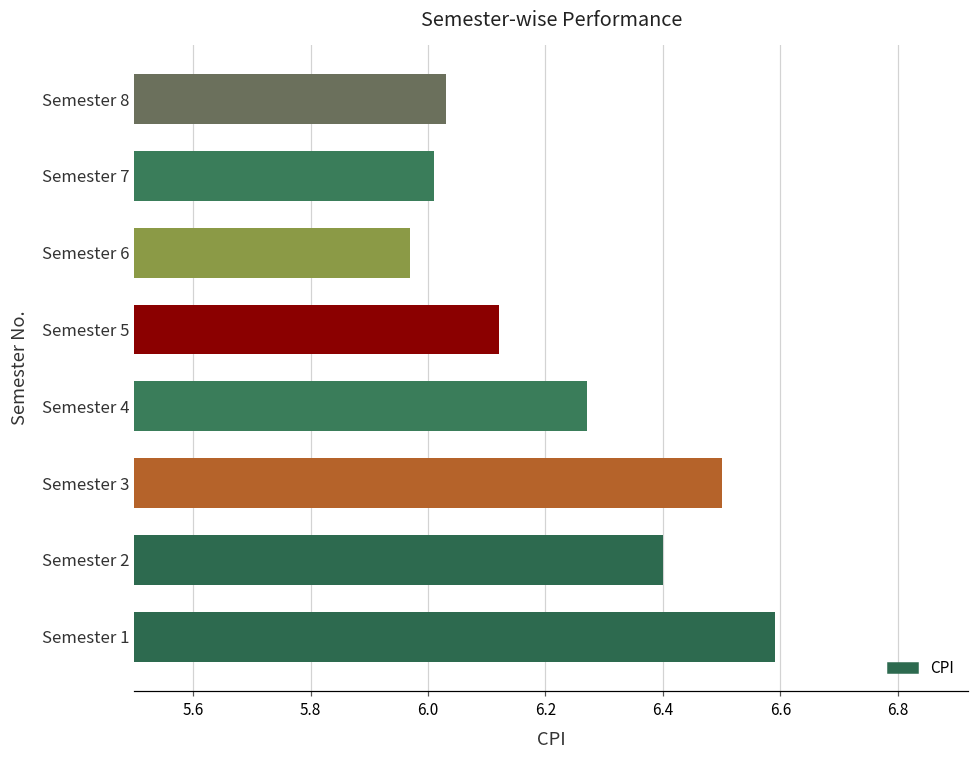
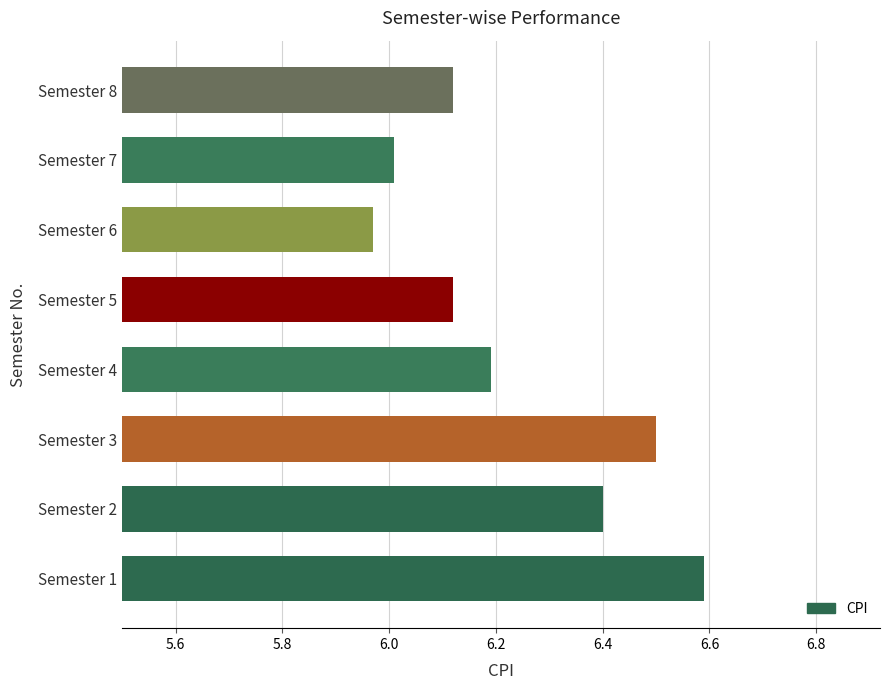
  {
-   "Semester 8": 6.03,
+   "Semester 8": 6.12,
    "Semester 7": 6.01,
    "Semester 6": 5.97,
    "Semester 5": 6.12,
-   "Semester 4": 6.27,
+   "Semester 4": 6.19,
    "Semester 3": 6.50,
    "Semester 2": 6.40,
    "Semester 1": 6.59
  }
